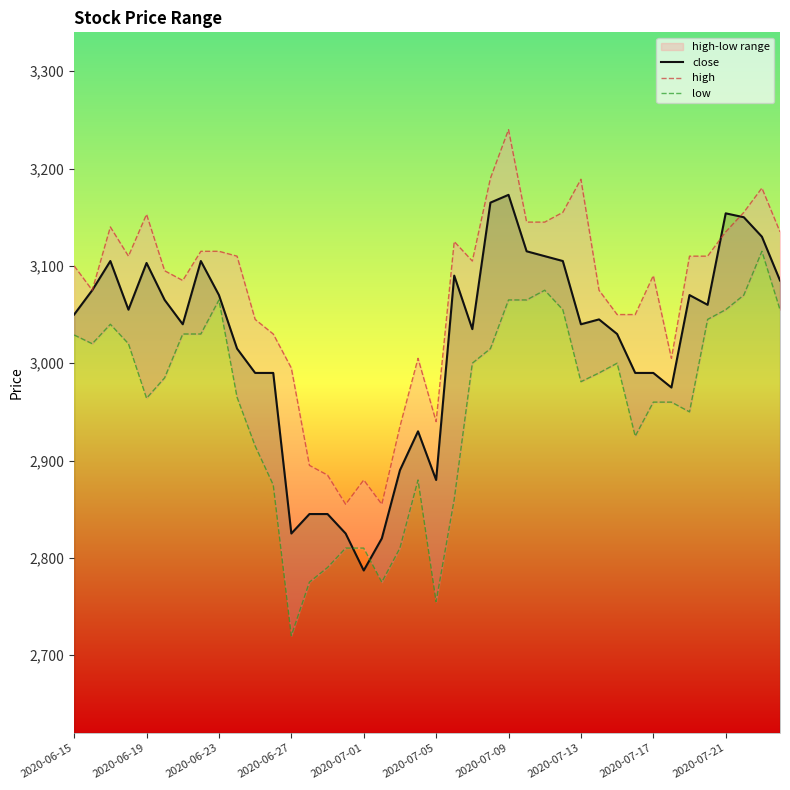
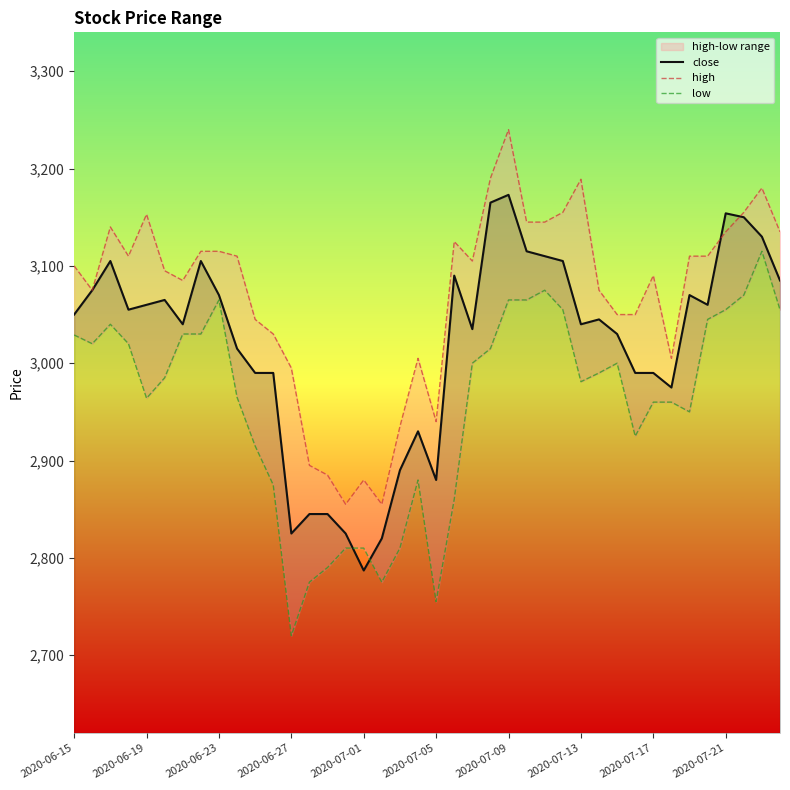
  {
    "close": {
      "2020-06-15": "3,050",
-     "2020-06-19": "3,100",
+     "2020-06-19": "3,060",
      "2020-06-23": "3,070",
      "2020-06-27": "2,830",
      "2020-07-01": "2,790",
      "2020-07-05": "2,880",
      "2020-07-09": "3,170",
      "2020-07-13": "3,040",
      "2020-07-17": "2,990",
      "2020-07-21": "3,150"
    },
    "high-low range": {
      "2020-06-15": "3,100",
      "2020-06-19": "3,150",
      "2020-06-23": "3,120",
      "2020-06-27": "3,000",
      "2020-07-01": "2,880",
      "2020-07-05": "2,940",
      "2020-07-09": "3,240",
      "2020-07-13": "3,190",
      "2020-07-17": "3,090",
      "2020-07-21": "3,140"
    },
    "low": {
      "2020-06-15": "3,030",
      "2020-06-19": "2,960",
      "2020-06-23": "3,070",
      "2020-06-27": "2,720",
      "2020-07-01": "2,810",
      "2020-07-05": "2,760",
      "2020-07-09": "3,070",
      "2020-07-13": "2,980",
      "2020-07-17": "2,960",
      "2020-07-21": "3,060"
    }
  }
